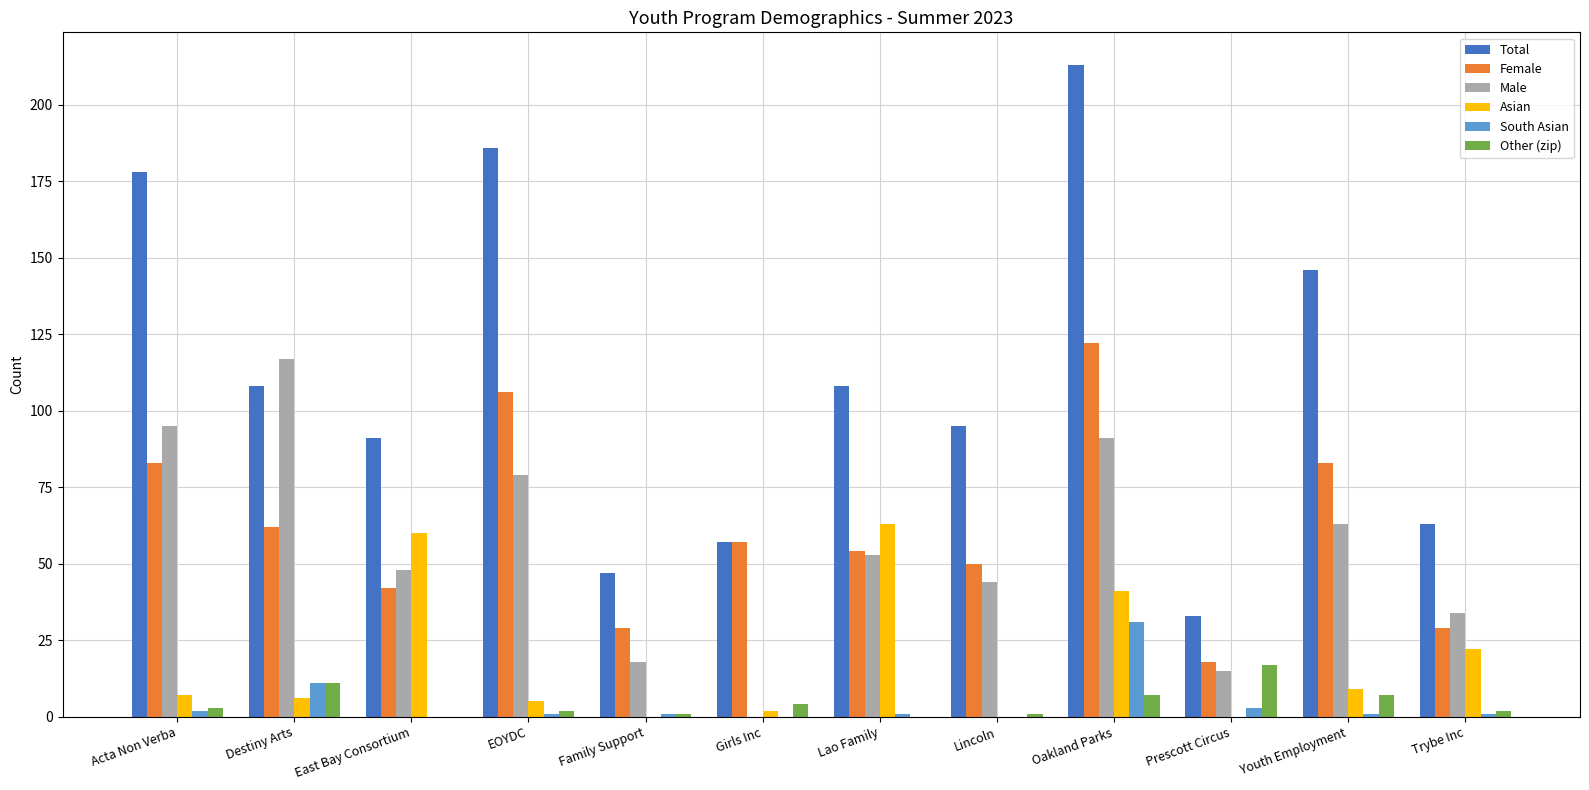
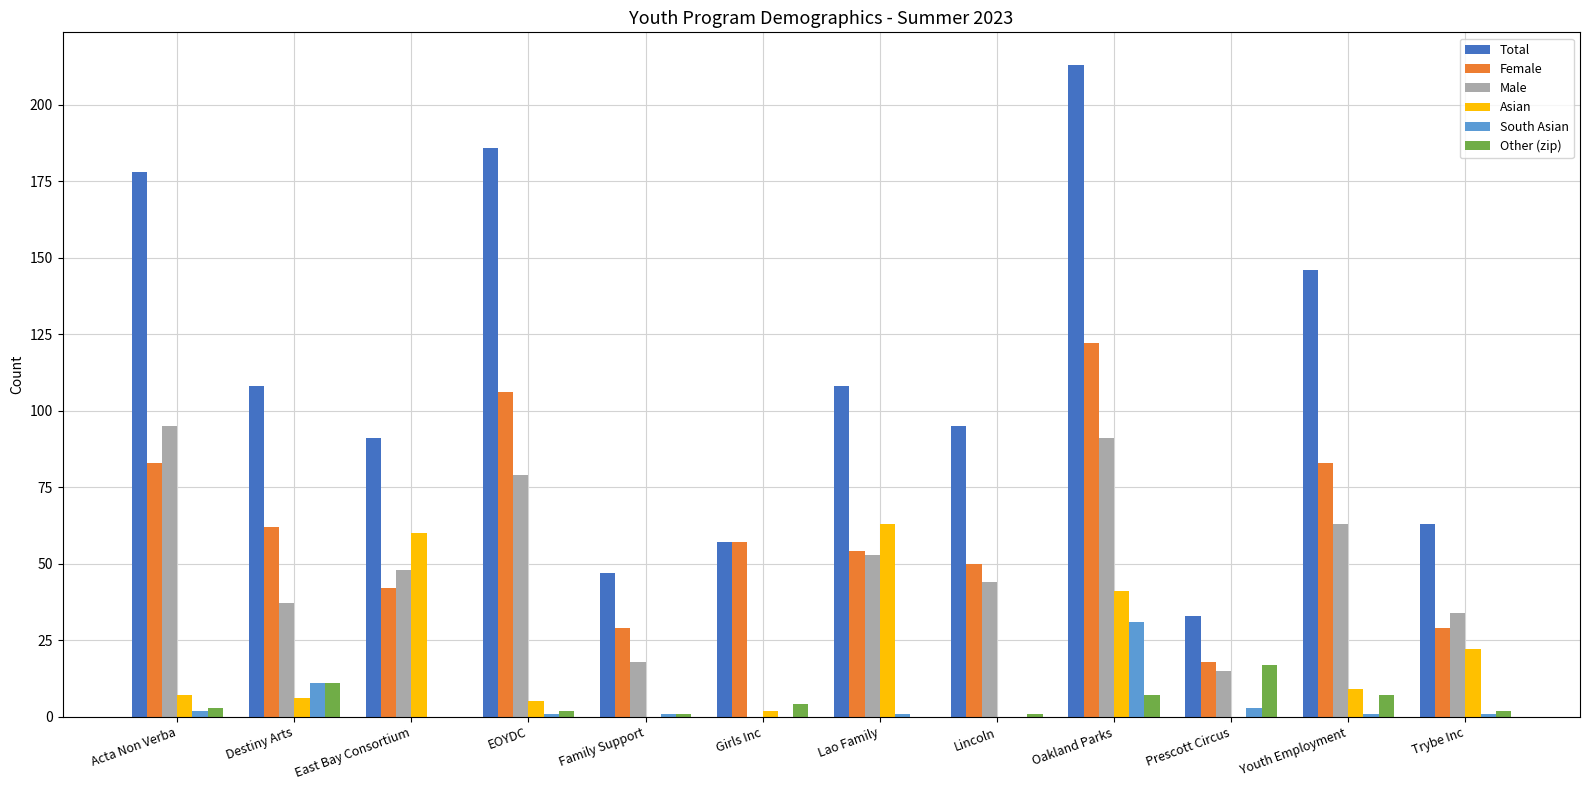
  {
    "Female": {
      "Acta Non Verba": 83,
      "Destiny Arts": 62,
      "East Bay Consortium": 42,
      "EOYDC": 106,
      "Family Support": 29,
      "Girls Inc": 57,
      "Lao Family": 54,
      "Lincoln": 50,
      "Oakland Parks": 122,
      "Prescott Circus": 18,
      "Youth Employment": 83,
      "Trybe Inc": 29
    },
    "Male": {
      "Acta Non Verba": 95,
-     "Destiny Arts": 117,
+     "Destiny Arts": 37,
      "East Bay Consortium": 48,
      "EOYDC": 79,
      "Family Support": 18,
      "Girls Inc": 0,
      "Lao Family": 53,
      "Lincoln": 44,
      "Oakland Parks": 91,
      "Prescott Circus": 15,
      "Youth Employment": 63,
      "Trybe Inc": 34
    },
    "Asian": {
      "Acta Non Verba": 7,
      "Destiny Arts": 6,
      "East Bay Consortium": 60,
      "EOYDC": 5,
      "Family Support": 0,
      "Girls Inc": 2,
      "Lao Family": 63,
      "Lincoln": 0,
      "Oakland Parks": 41,
      "Prescott Circus": 0,
      "Youth Employment": 9,
      "Trybe Inc": 22
    },
    "Other (zip)": {
      "Acta Non Verba": 3,
      "Destiny Arts": 11,
      "East Bay Consortium": 0,
      "EOYDC": 2,
      "Family Support": 1,
      "Girls Inc": 4,
      "Lao Family": 0,
      "Lincoln": 1,
      "Oakland Parks": 7,
      "Prescott Circus": 17,
      "Youth Employment": 7,
      "Trybe Inc": 2
    }
  }
